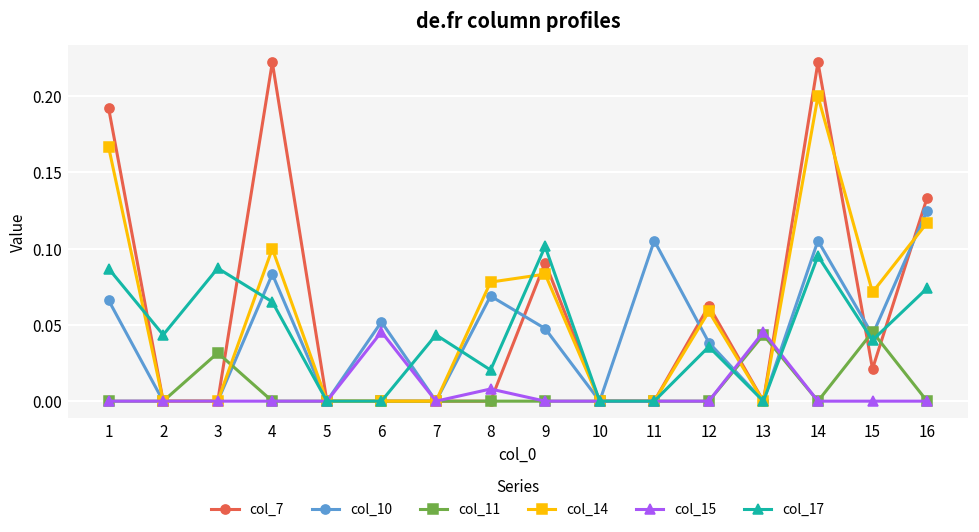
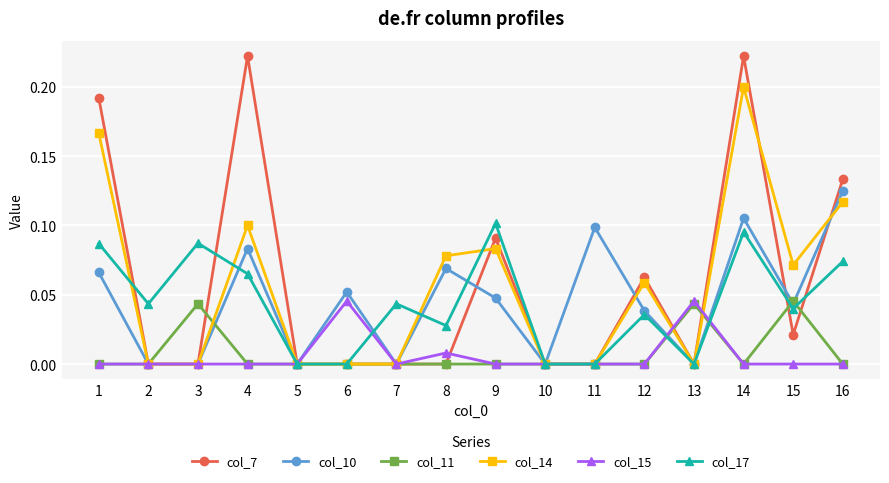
  {
    "col_7": {
      "1": 0.192,
      "4": 0.222,
      "9": 0.091,
      "12": 0.063,
      "14": 0.222,
      "15": 0.021,
      "16": 0.133
    },
    "col_10": {
      "1": 0.066,
      "4": 0.083,
      "6": 0.052,
      "8": 0.069,
      "9": 0.048,
-     "11": 0.105,
+     "11": 0.099,
      "12": 0.038,
      "14": 0.105,
      "15": 0.043,
      "16": 0.125
    },
    "col_11": {
-     "3": 0.032,
+     "3": 0.043,
      "13": 0.043,
      "15": 0.045
    },
    "col_14": {
      "1": 0.167,
      "4": 0.100,
      "8": 0.078,
      "9": 0.083,
      "12": 0.059,
      "14": 0.200,
      "15": 0.071,
      "16": 0.117
    },
    "col_15": {
      "6": 0.045,
      "8": 0.008,
      "13": 0.045,
      "15": 0.000
    },
    "col_17": {
      "1": 0.087,
      "2": 0.043,
      "3": 0.087,
      "4": 0.065,
      "7": 0.043,
-     "8": 0.020,
+     "8": 0.028,
      "9": 0.101,
      "12": 0.036,
      "14": 0.095,
      "15": 0.040,
      "16": 0.074
    }
  }
